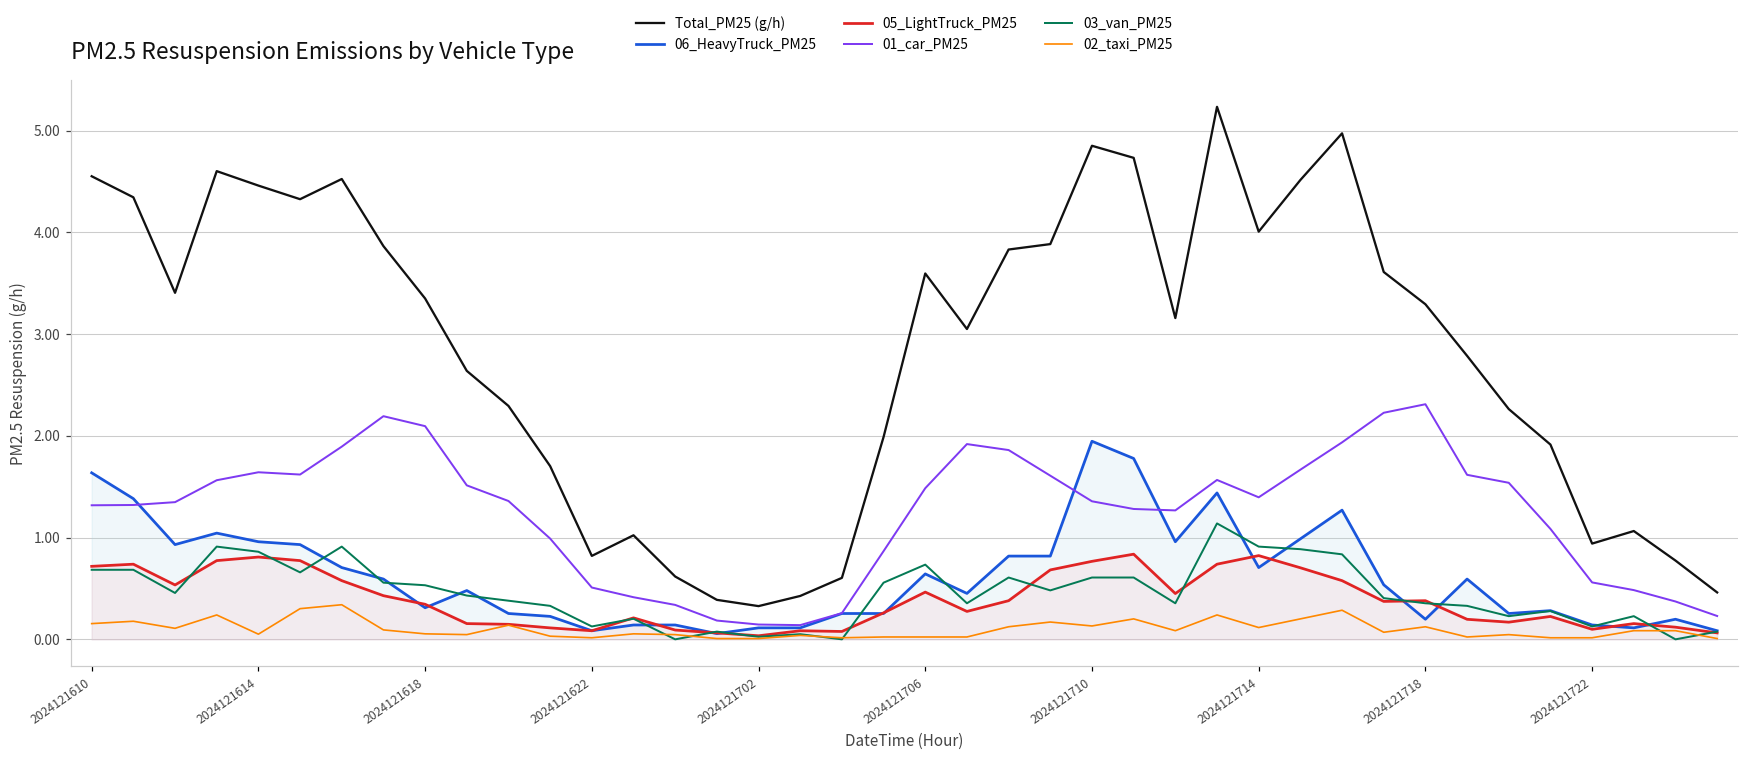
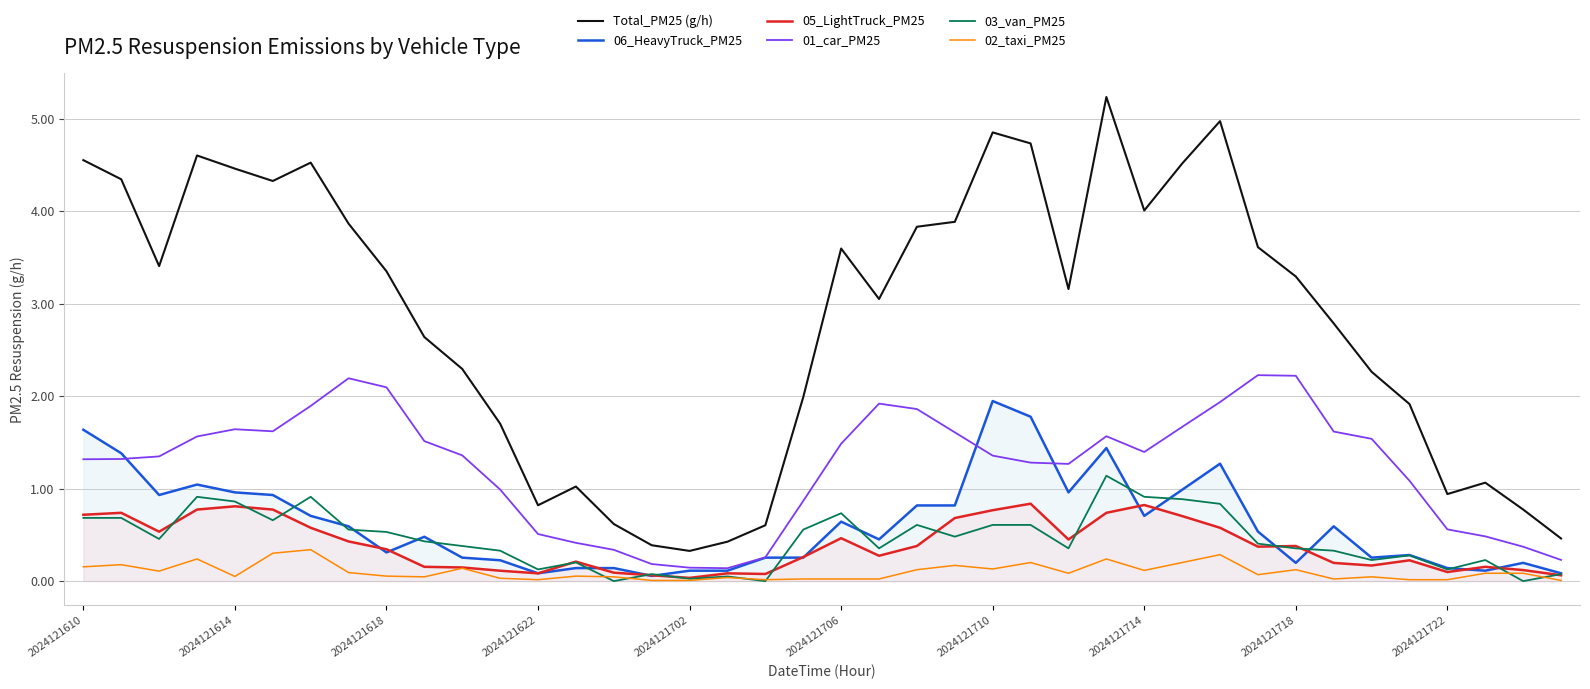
  {
    "Total_PM25 (g/h)": {
      "2024121610": 4.6,
      "2024121614": 4.5,
      "2024121618": 3.4,
      "2024121622": 0.8,
      "2024121702": 0.3,
      "2024121706": 3.6,
      "2024121710": 4.9,
      "2024121714": 4.0,
      "2024121718": 3.3,
      "2024121722": 0.9
    },
    "06_HeavyTruck_PM25": {
      "2024121610": 1.6,
      "2024121614": 1.0,
      "2024121618": 0.3,
      "2024121702": 0.1,
      "2024121706": 0.6,
      "2024121710": 1.9,
      "2024121714": 0.7,
      "2024121718": 0.2
    },
    "05_LightTruck_PM25": {
      "2024121610": 0.7,
      "2024121614": 0.8,
      "2024121618": 0.3,
      "2024121706": 0.5,
      "2024121710": 0.8,
      "2024121714": 0.8,
      "2024121722": 0.1
    },
    "01_car_PM25": {
      "2024121610": 1.3,
      "2024121614": 1.6,
      "2024121618": 2.1,
      "2024121622": 0.5,
      "2024121702": 0.1,
      "2024121706": 1.5,
      "2024121710": 1.4,
      "2024121714": 1.4,
-     "2024121718": 2.3,
+     "2024121718": 2.2,
      "2024121722": 0.6
    },
    "03_van_PM25": {
      "2024121610": 0.7,
      "2024121614": 0.9,
      "2024121618": 0.5,
      "2024121622": 0.1,
      "2024121706": 0.7,
      "2024121710": 0.6,
      "2024121714": 0.9
    },
    "02_taxi_PM25": {
      "2024121610": 0.2,
      "2024121614": 0.1,
      "2024121618": 0.1,
      "2024121622": 0.0,
      "2024121706": 0.0,
      "2024121710": 0.1,
      "2024121714": 0.1,
      "2024121718": 0.1,
      "2024121722": 0.0
    }
  }
